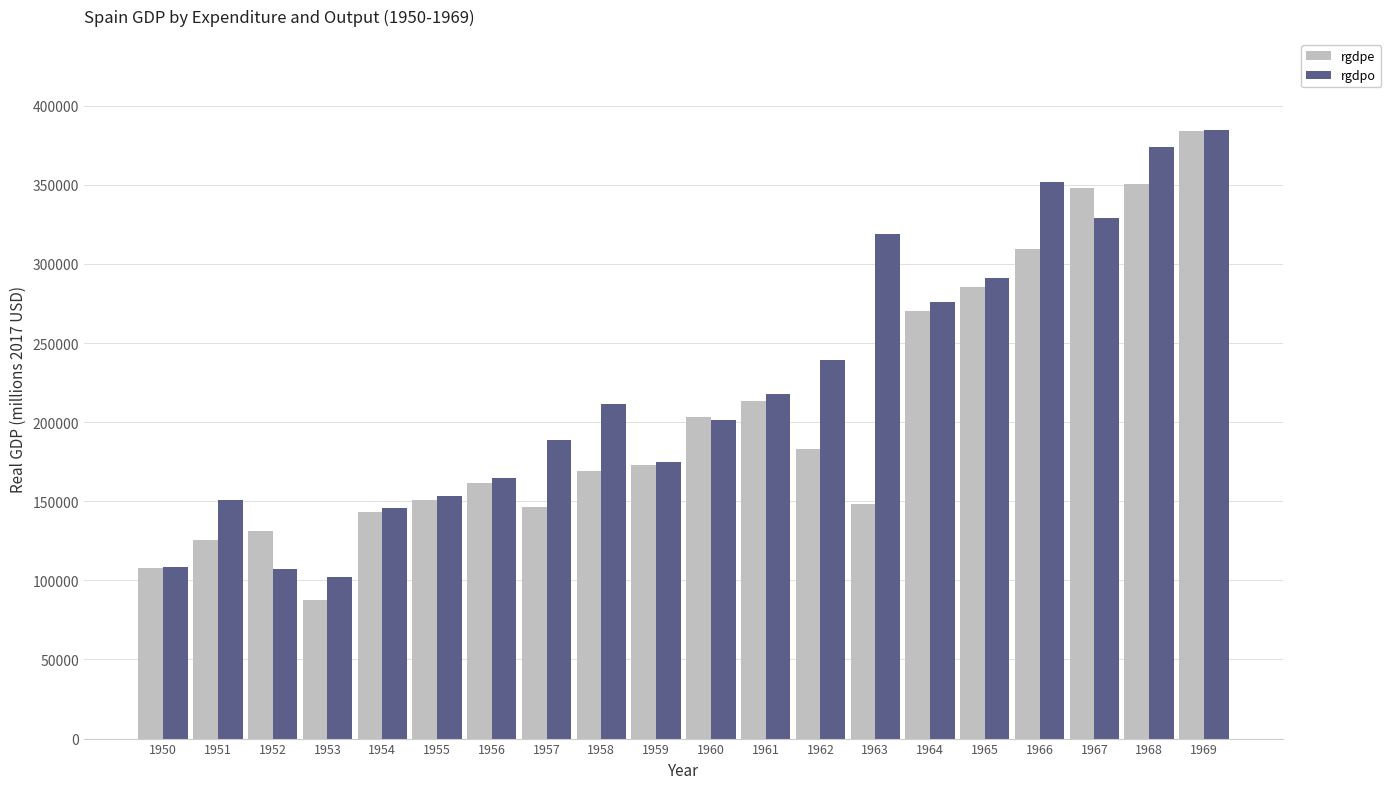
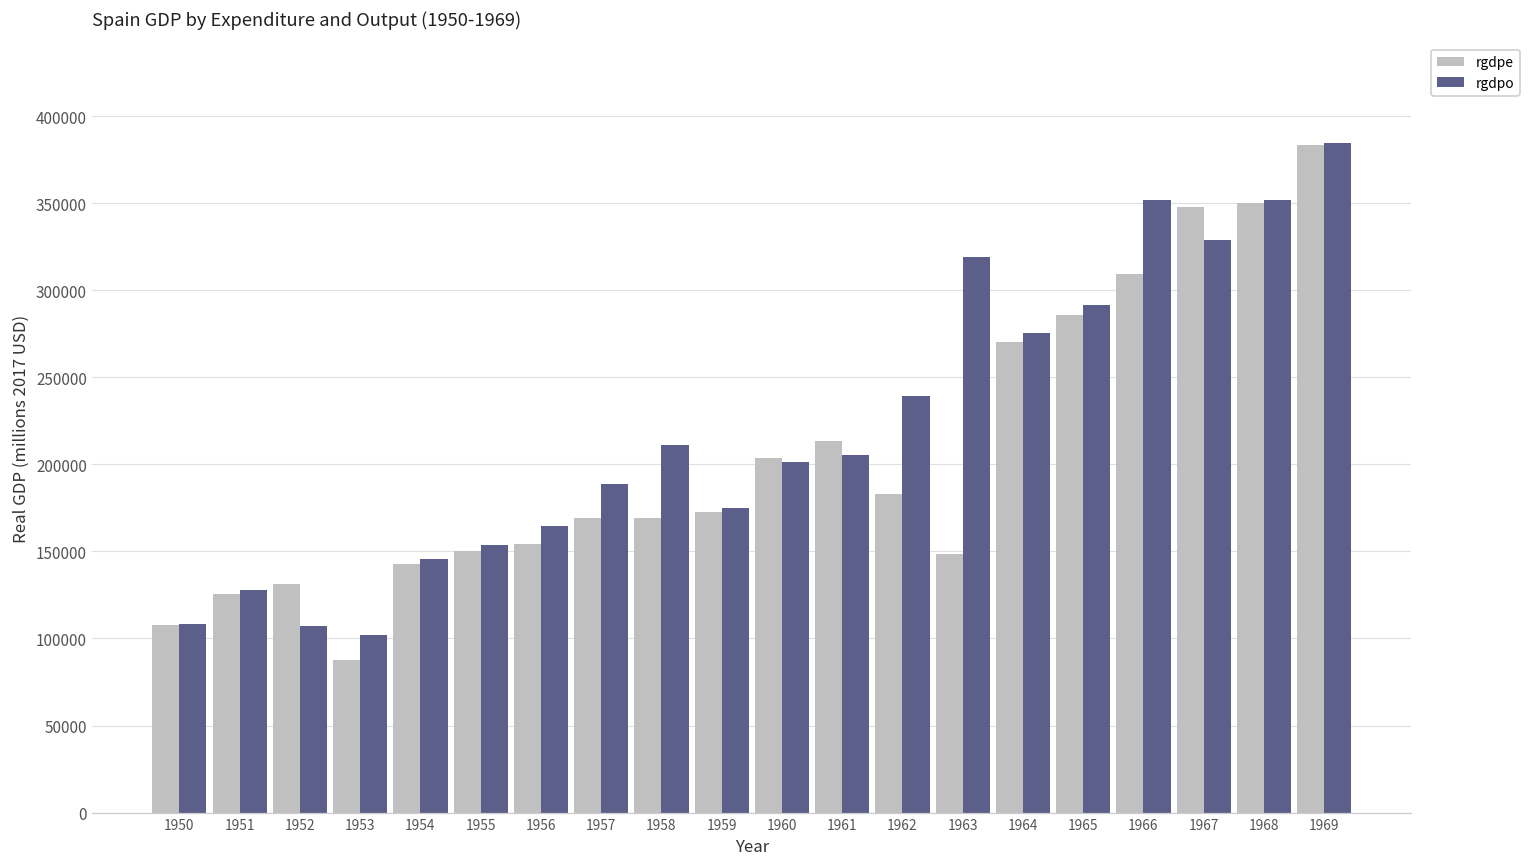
  {
    "rgdpe": {
      "1950": 108000,
      "1951": 126000,
      "1952": 131000,
      "1953": 88000,
      "1954": 143000,
      "1955": 150000,
-     "1956": 162000,
-     "1957": 146000,
+     "1956": 154000,
+     "1957": 169000,
      "1958": 169000,
      "1959": 173000,
      "1960": 203000,
      "1961": 213000,
      "1962": 183000,
      "1963": 148000,
      "1964": 270000,
      "1965": 286000,
      "1966": 310000,
      "1967": 348000,
      "1968": 350000,
      "1969": 384000
    },
    "rgdpo": {
      "1950": 108000,
-     "1951": 151000,
+     "1951": 128000,
      "1952": 107000,
      "1953": 102000,
      "1954": 146000,
      "1955": 154000,
      "1956": 165000,
      "1957": 189000,
      "1958": 211000,
      "1959": 175000,
      "1960": 201000,
-     "1961": 218000,
+     "1961": 205000,
      "1962": 239000,
      "1963": 319000,
      "1964": 276000,
      "1965": 291000,
      "1966": 352000,
      "1967": 329000,
-     "1968": 374000,
+     "1968": 352000,
      "1969": 385000
    }
  }
